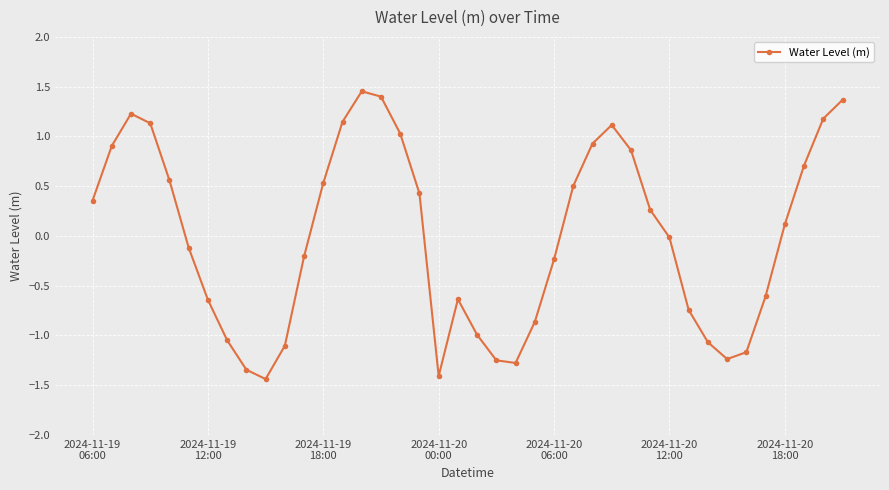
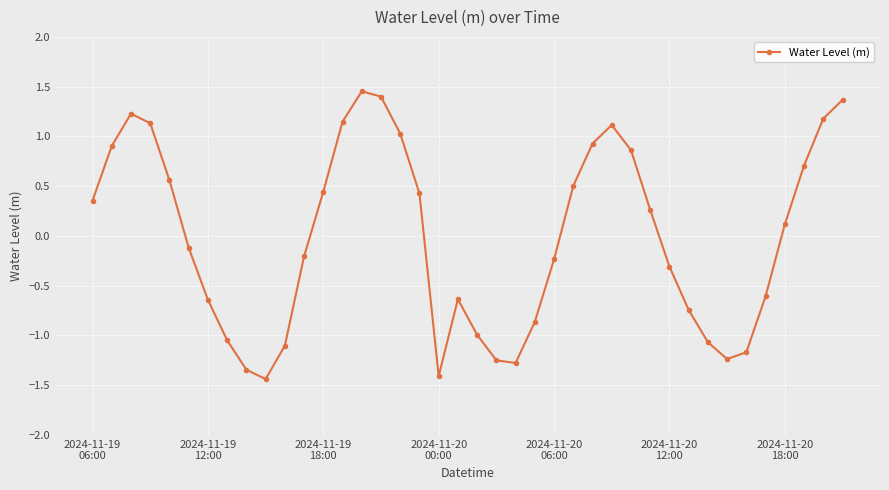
  {
    "2024-11-19 06:00": 0.4,
    "2024-11-19 12:00": -0.6,
-   "2024-11-19 18:00": 0.5,
+   "2024-11-19 18:00": 0.4,
    "2024-11-20 00:00": -1.4,
    "2024-11-20 06:00": -0.2,
-   "2024-11-20 12:00": 0.0,
+   "2024-11-20 12:00": -0.3,
    "2024-11-20 18:00": 0.1
  }
